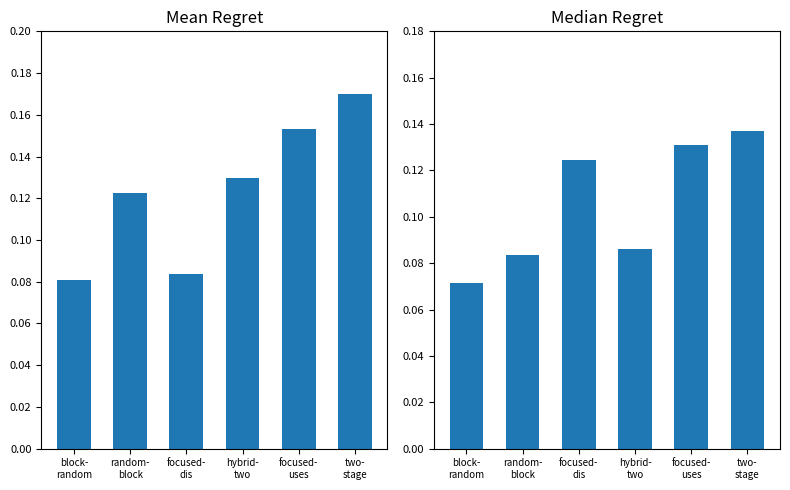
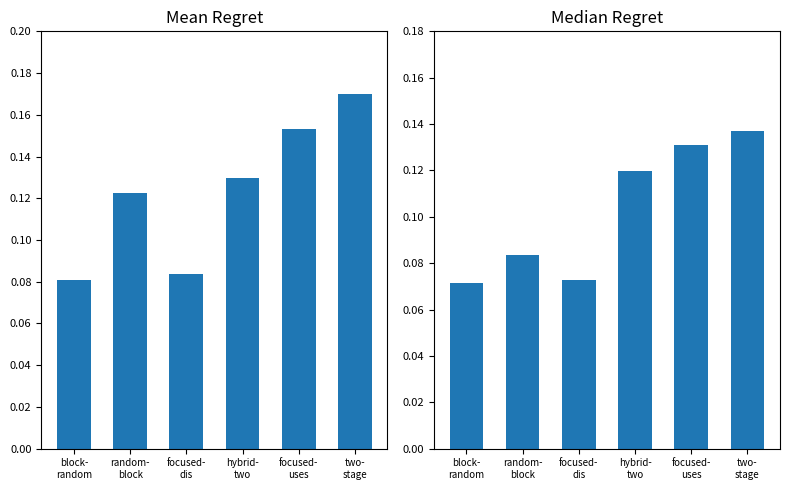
  {
    "Mean Regret": {
      "block- random": 0.081,
      "random- block": 0.123,
      "focused- dis": 0.084,
      "hybrid- two": 0.130,
      "focused- uses": 0.153,
      "two- stage": 0.170
    },
    "Median Regret": {
      "block- random": 0.071,
      "random- block": 0.083,
-     "focused- dis": 0.124,
-     "hybrid- two": 0.086,
+     "focused- dis": 0.073,
+     "hybrid- two": 0.120,
      "focused- uses": 0.131,
      "two- stage": 0.137
    }
  }
